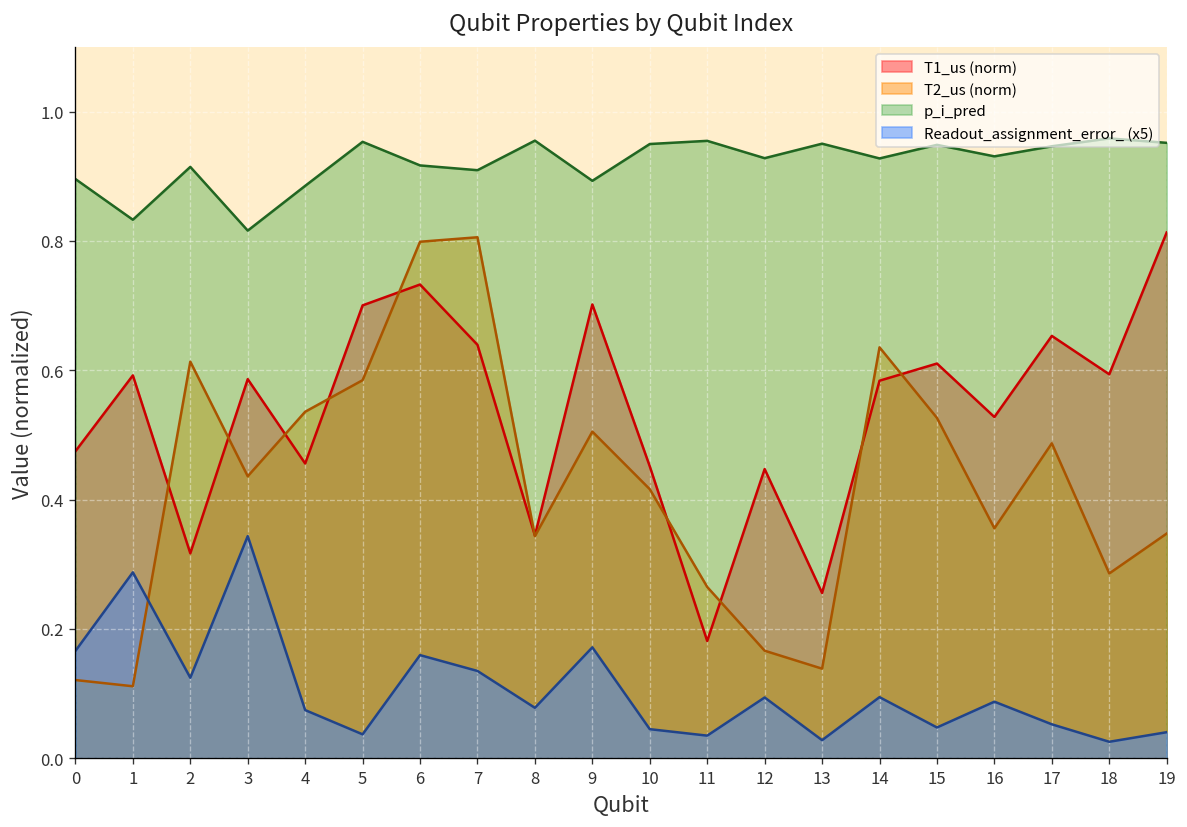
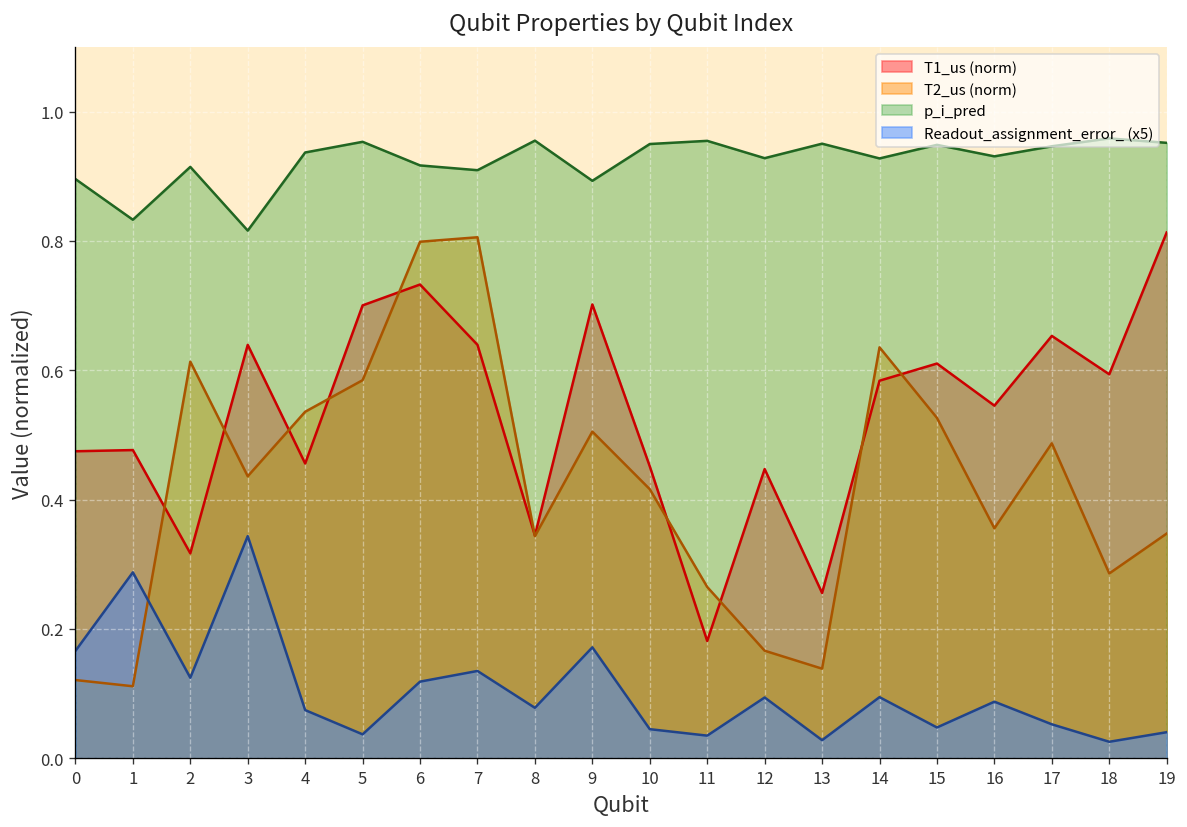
  {
    "T1_us (norm)": {
      "0": 0.47,
-     "1": 0.59,
+     "1": 0.48,
      "2": 0.32,
-     "3": 0.59,
+     "3": 0.64,
      "4": 0.46,
      "5": 0.70,
      "6": 0.73,
      "7": 0.64,
      "9": 0.70,
      "10": 0.45,
      "11": 0.18,
      "12": 0.45,
      "13": 0.26,
      "14": 0.58,
      "15": 0.61,
-     "16": 0.53,
+     "16": 0.55,
      "17": 0.65,
      "18": 0.59,
      "19": 0.81
    },
    "T2_us (norm)": {
      "0": 0.12,
      "1": 0.11,
      "2": 0.61,
      "3": 0.44,
      "4": 0.54,
      "5": 0.58,
      "6": 0.80,
      "7": 0.81,
      "9": 0.51,
      "10": 0.42,
      "11": 0.26,
      "12": 0.17,
      "13": 0.14,
      "14": 0.64,
      "15": 0.53,
      "16": 0.36,
      "17": 0.49,
      "18": 0.29,
      "19": 0.35
    },
    "p_i_pred": {
      "0": 0.90,
      "1": 0.83,
      "2": 0.91,
      "3": 0.82,
-     "4": 0.89,
+     "4": 0.94,
      "5": 0.95,
      "6": 0.92,
      "7": 0.91,
      "8": 0.96,
      "9": 0.89,
      "10": 0.95,
      "11": 0.95,
      "12": 0.93,
      "13": 0.95,
      "14": 0.93,
      "16": 0.93,
      "19": 0.95
    },
    "Readout_assignment_error_ (x5)": {
      "0": 0.17,
      "1": 0.29,
      "2": 0.12,
      "3": 0.34,
      "4": 0.07,
      "5": 0.04,
-     "6": 0.16,
+     "6": 0.12,
      "7": 0.14,
      "8": 0.08,
      "9": 0.17,
      "10": 0.05,
      "11": 0.04,
      "12": 0.09,
      "13": 0.03,
      "14": 0.09,
      "15": 0.05,
      "16": 0.09,
      "17": 0.05,
      "18": 0.03,
      "19": 0.04
    }
  }
